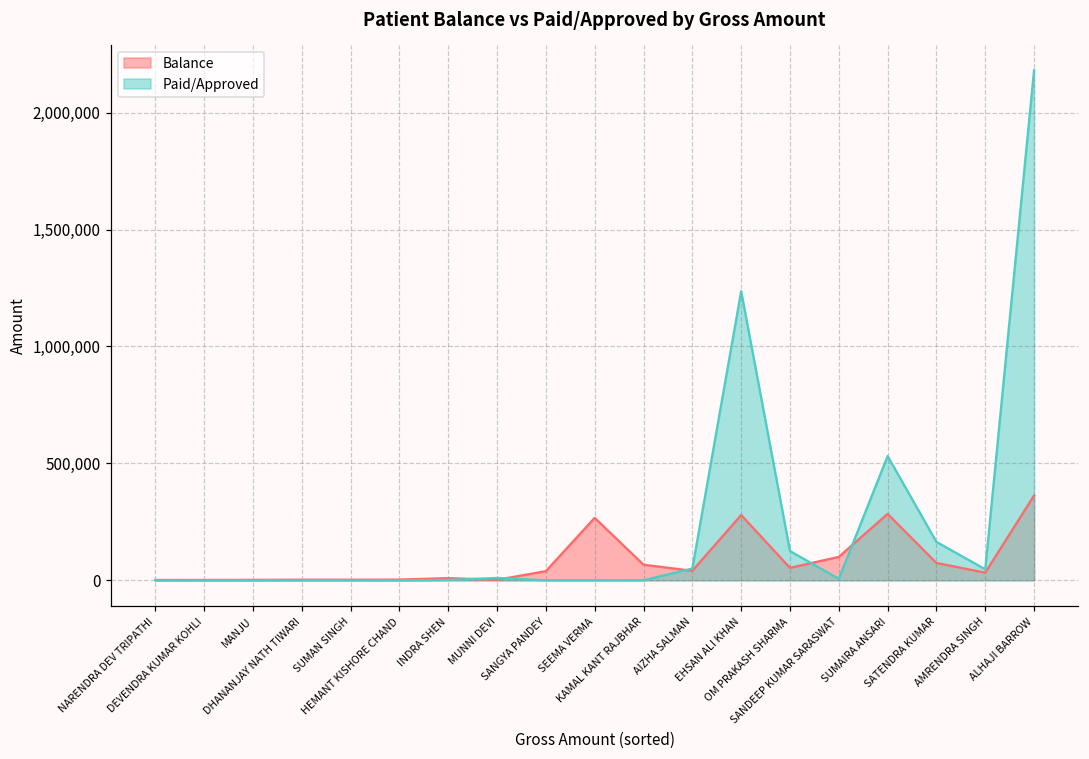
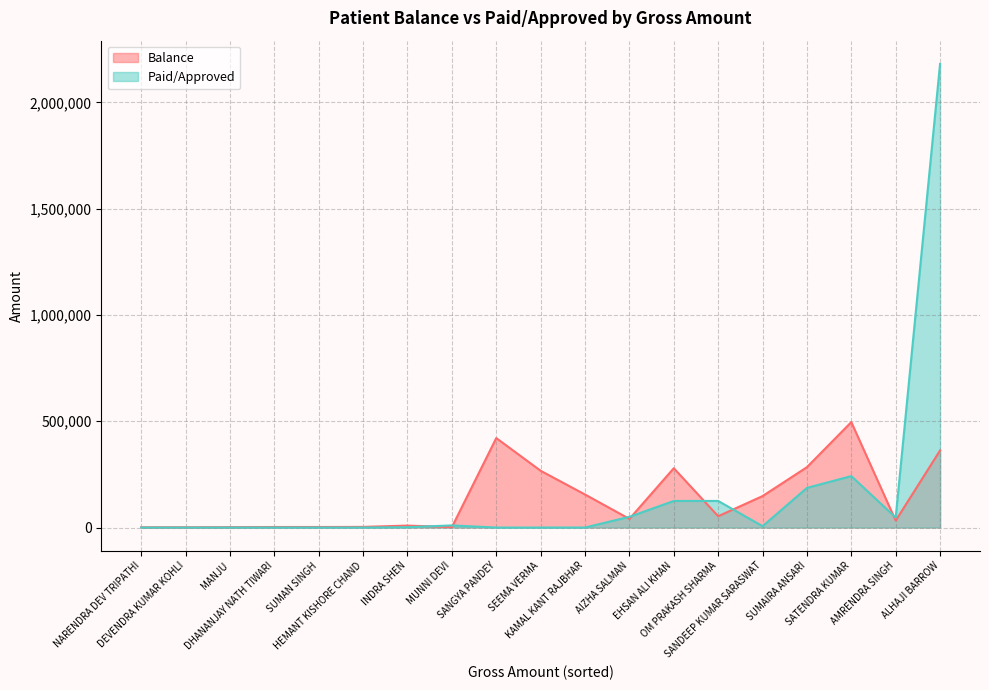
  {
    "Balance": {
-     "SANGYA PANDEY": "40,000",
+     "SANGYA PANDEY": "420,000",
      "SEEMA VERMA": "270,000",
-     "KAMAL KANT RAJBHAR": "70,000",
+     "KAMAL KANT RAJBHAR": "160,000",
      "EHSAN ALI KHAN": "280,000",
      "OM PRAKASH SHARMA": "50,000",
-     "SANDEEP KUMAR SARASWAT": "100,000",
+     "SANDEEP KUMAR SARASWAT": "150,000",
      "SUMAIRA ANSARI": "280,000",
-     "SATENDRA KUMAR": "70,000",
+     "SATENDRA KUMAR": "500,000",
      "AMRENDRA SINGH": "30,000",
      "ALHAJI BARROW": "360,000"
    },
    "Paid/Approved": {
      "SANGYA PANDEY": "0",
      "SEEMA VERMA": "0",
      "KAMAL KANT RAJBHAR": "0",
-     "EHSAN ALI KHAN": "1,240,000",
+     "EHSAN ALI KHAN": "130,000",
      "OM PRAKASH SHARMA": "130,000",
      "SANDEEP KUMAR SARASWAT": "10,000",
-     "SUMAIRA ANSARI": "530,000",
-     "SATENDRA KUMAR": "160,000",
+     "SUMAIRA ANSARI": "190,000",
+     "SATENDRA KUMAR": "240,000",
      "AMRENDRA SINGH": "50,000",
      "ALHAJI BARROW": "2,180,000"
    }
  }
